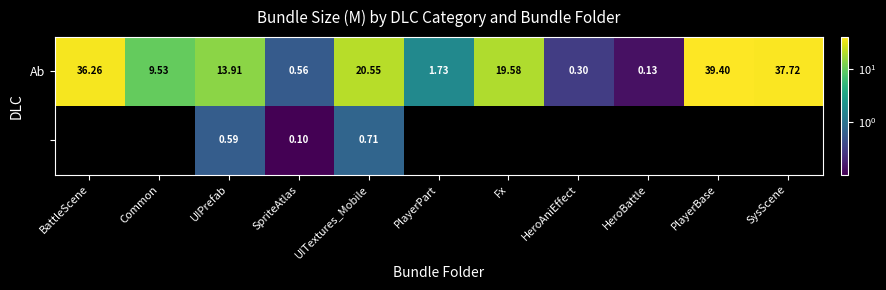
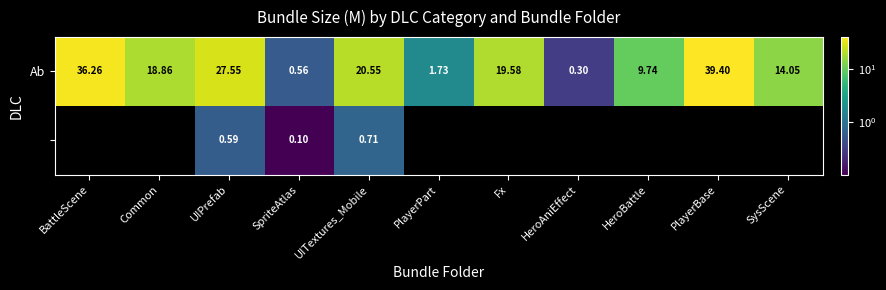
  {
    "Ab": {
      "BattleScene": 36.26,
-     "Common": 9.53,
-     "UIPrefab": 13.91,
+     "Common": 18.86,
+     "UIPrefab": 27.55,
      "SpriteAtlas": 0.56,
      "UITextures_Mobile": 20.55,
      "PlayerPart": 1.73,
      "Fx": 19.58,
      "HeroAniEffect": 0.30,
-     "HeroBattle": 0.13,
+     "HeroBattle": 9.74,
      "PlayerBase": 39.40,
-     "SysScene": 37.72
+     "SysScene": 14.05
    }
  }
